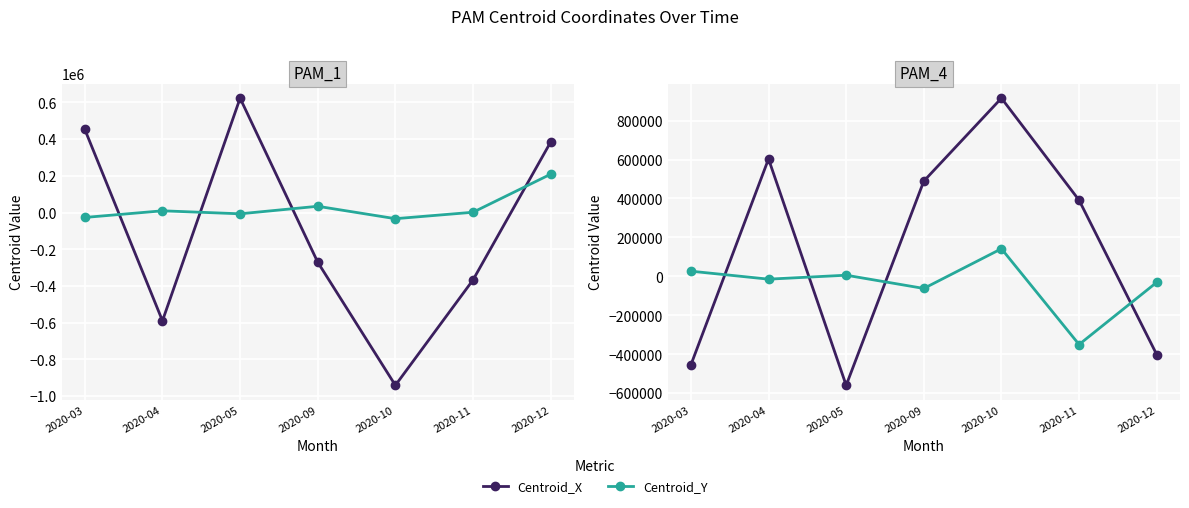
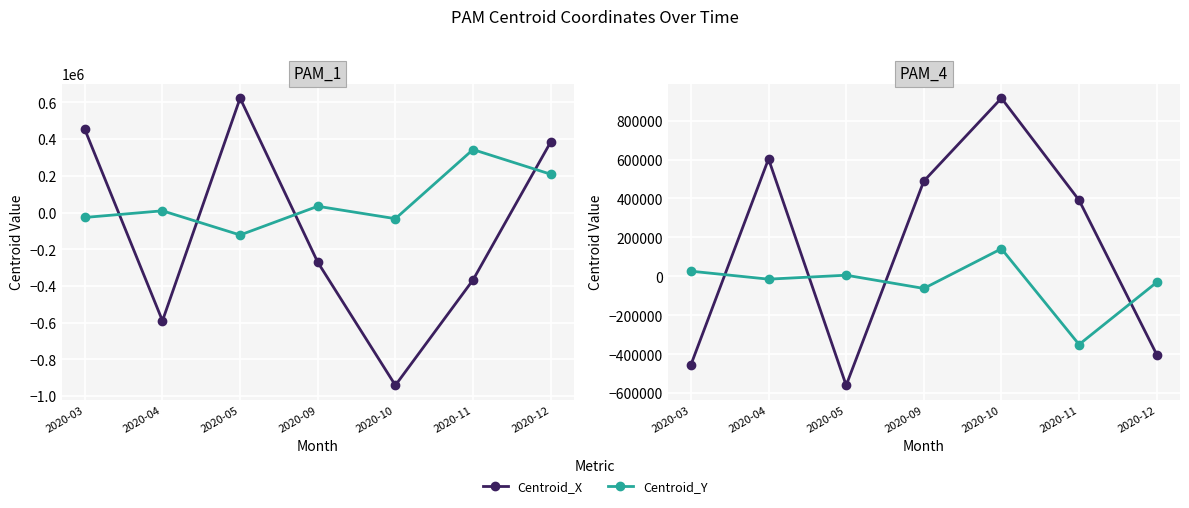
  {
    "PAM_1": {
      "Centroid_X": {
        "2020-03": 450000,
        "2020-04": -590000,
        "2020-05": 620000,
        "2020-09": -270000,
        "2020-10": -940000,
        "2020-11": -370000,
        "2020-12": 380000
      },
      "Centroid_Y": {
        "2020-03": -30000,
        "2020-04": 10000,
-       "2020-05": -10000,
+       "2020-05": -120000,
        "2020-09": 30000,
        "2020-10": -30000,
-       "2020-11": 0,
+       "2020-11": 340000,
        "2020-12": 210000
      }
    },
    "PAM_4": {
      "Centroid_X": {
        "2020-03": -450000,
        "2020-04": 600000,
        "2020-05": -560000,
        "2020-09": 490000,
        "2020-10": 920000,
        "2020-11": 390000,
        "2020-12": -400000
      },
      "Centroid_Y": {
        "2020-03": 30000,
        "2020-04": -10000,
        "2020-05": 10000,
        "2020-09": -60000,
        "2020-10": 140000,
        "2020-11": -350000,
        "2020-12": -30000
      }
    }
  }
